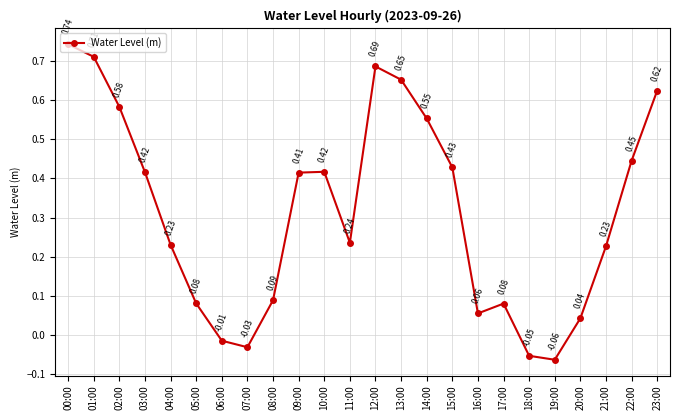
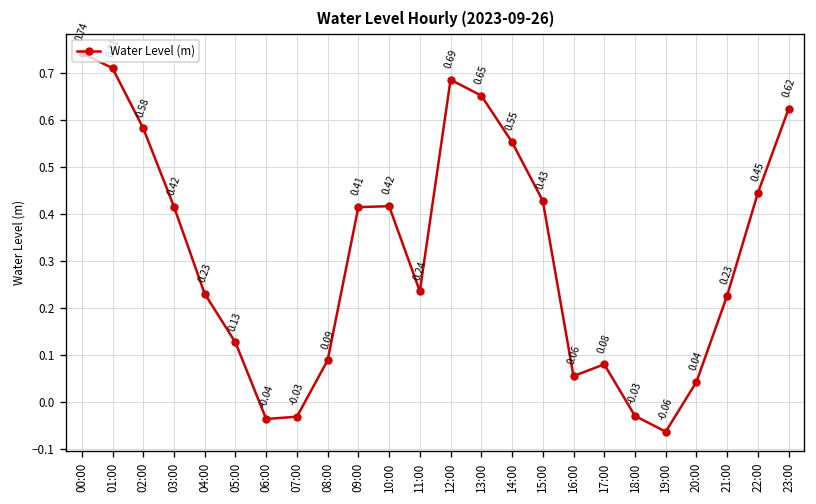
  {
    "02:00": 0.58,
    "03:00": 0.42,
    "04:00": 0.23,
-   "05:00": 0.08,
-   "06:00": -0.01,
+   "05:00": 0.13,
+   "06:00": -0.04,
    "07:00": -0.03,
    "08:00": 0.09,
    "09:00": 0.41,
    "10:00": 0.42,
    "11:00": 0.24,
    "12:00": 0.69,
    "13:00": 0.65,
    "14:00": 0.55,
    "15:00": 0.43,
    "16:00": 0.06,
    "17:00": 0.08,
-   "18:00": -0.05,
+   "18:00": -0.03,
    "19:00": -0.06,
    "20:00": 0.04,
    "21:00": 0.23,
    "22:00": 0.45,
    "23:00": 0.62
  }
